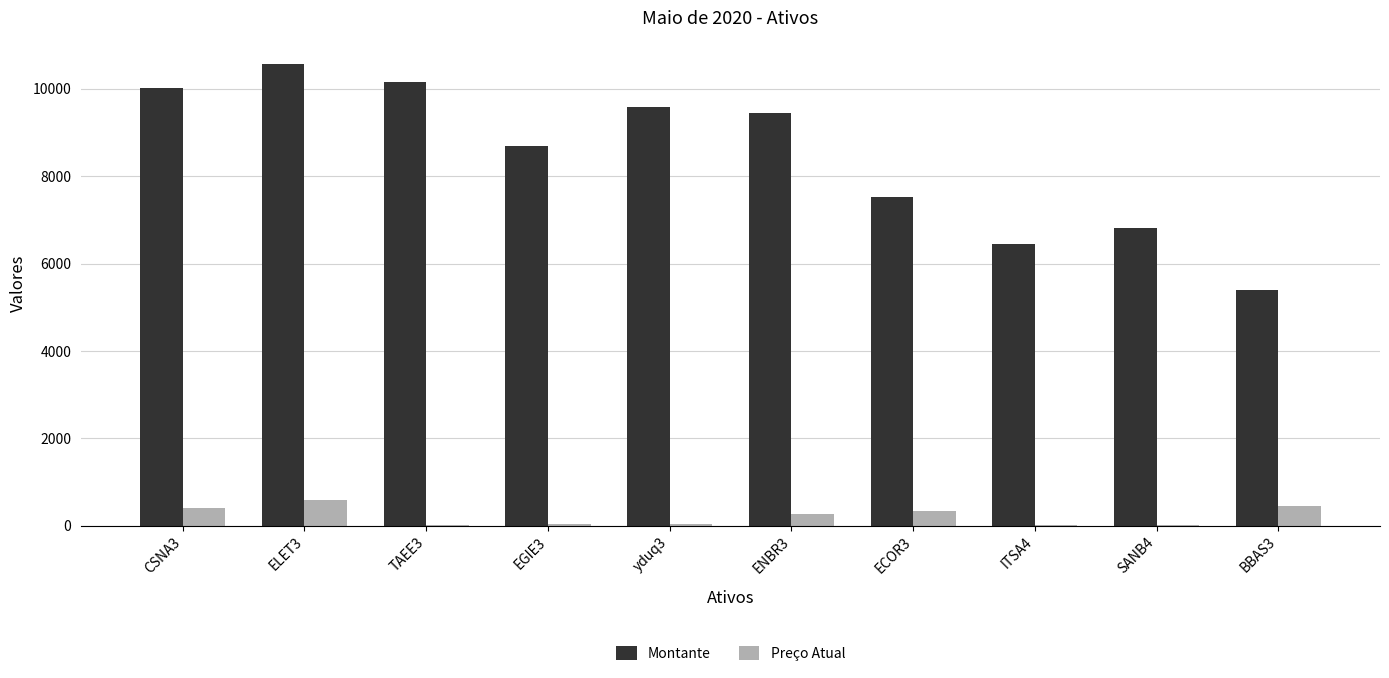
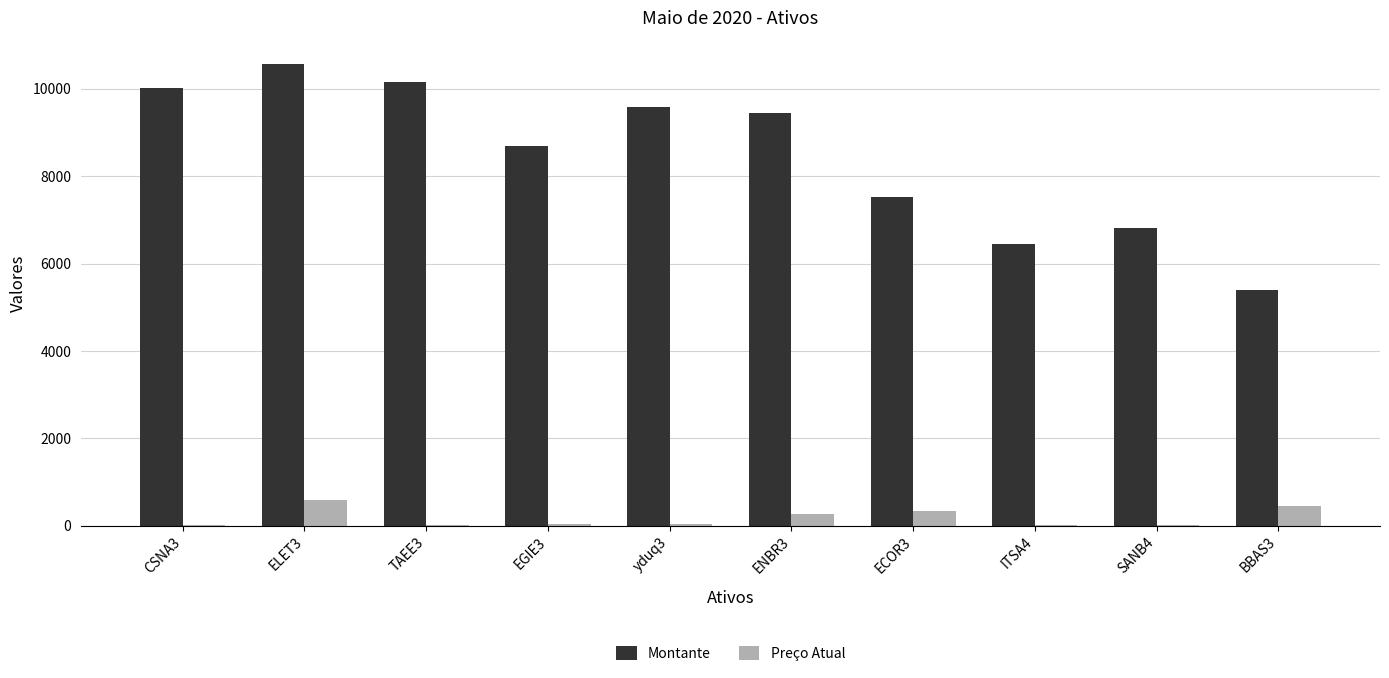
  {
    "Montante": {
      "CSNA3": 10000,
      "ELET3": 10600,
      "TAEE3": 10200,
      "EGIE3": 8700,
      "yduq3": 9600,
      "ENBR3": 9500,
      "ECOR3": 7500,
      "ITSA4": 6400,
      "SANB4": 6800,
      "BBAS3": 5400
    },
    "Preço Atual": {
-     "CSNA3": 400,
+     "CSNA3": 0,
      "ELET3": 600,
      "ENBR3": 300,
      "ECOR3": 300,
      "BBAS3": 500
    }
  }
